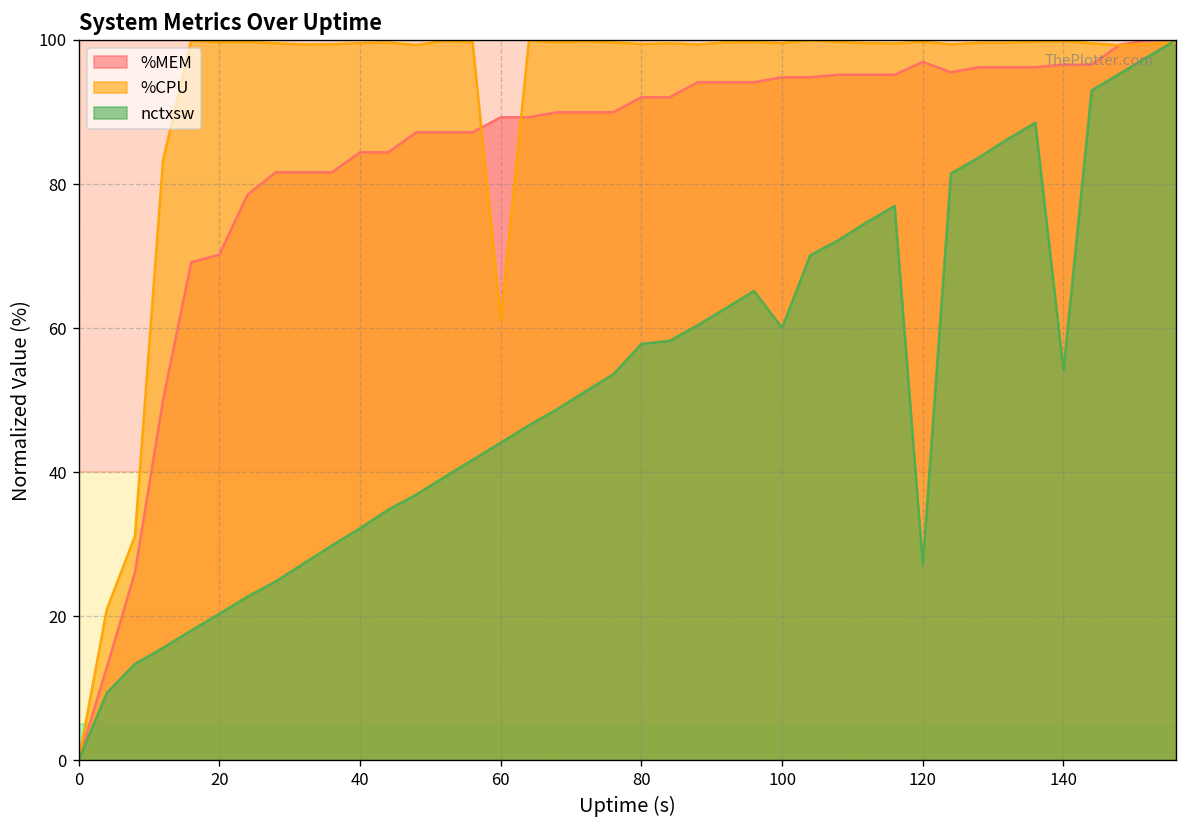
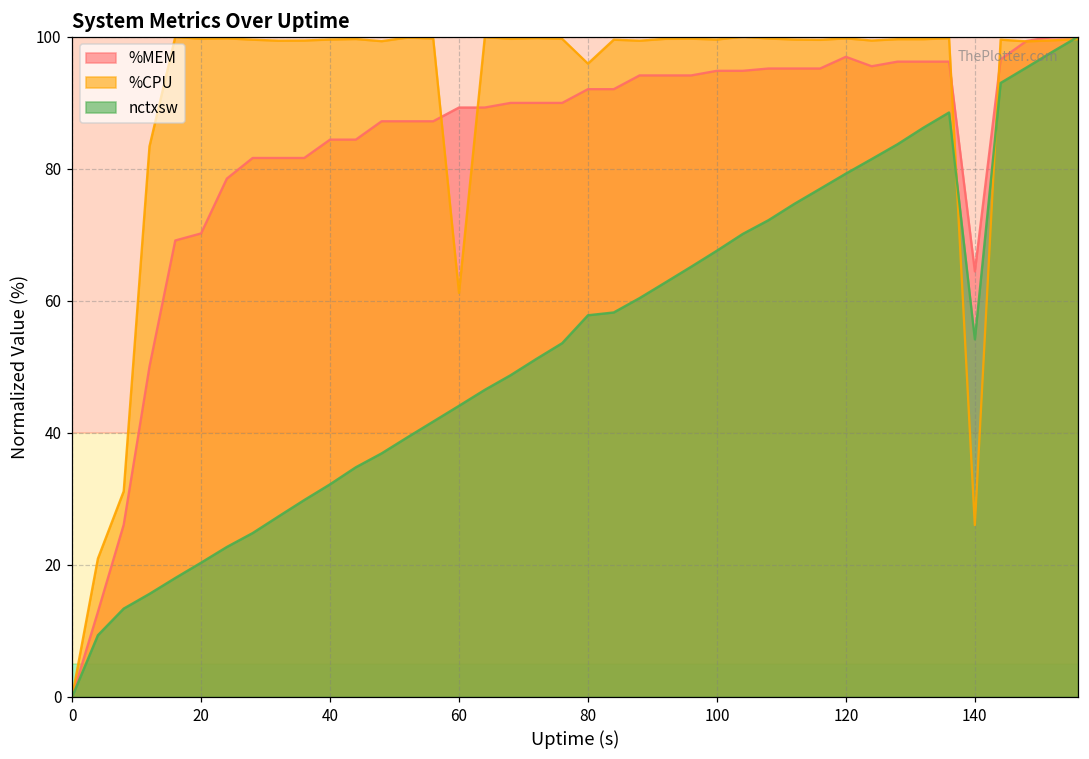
  {
    "%MEM": {
      "20": 70,
      "40": 84,
      "60": 89,
      "80": 92,
      "100": 95,
      "120": 97,
-     "140": 97
+     "140": 64
    },
    "%CPU": {
      "20": 100,
      "40": 100,
      "60": 61,
-     "80": 99,
+     "80": 96,
      "100": 100,
      "120": 100,
-     "140": 100
+     "140": 26
    },
    "nctxsw": {
      "20": 20,
      "40": 32,
      "60": 44,
      "80": 58,
-     "100": 60,
-     "120": 27,
+     "100": 68,
+     "120": 79,
      "140": 54
    }
  }
